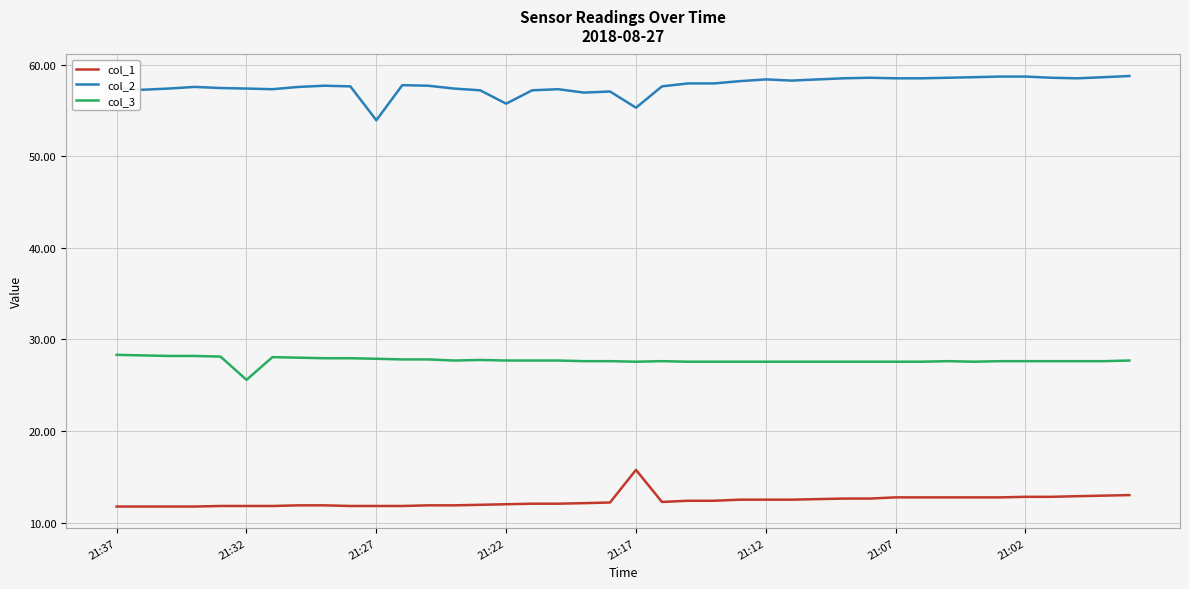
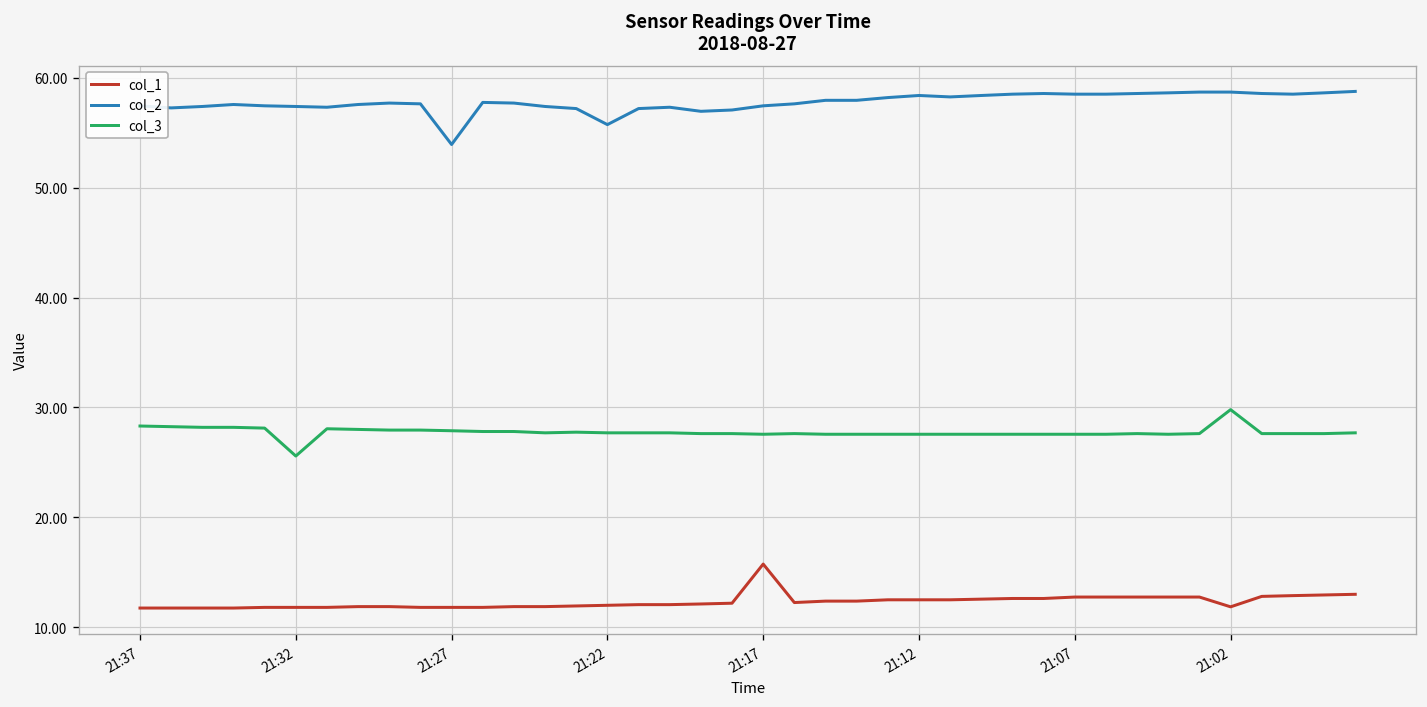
  {
    "col_1": {
      "21:37": 12,
      "21:32": 12,
      "21:27": 12,
      "21:22": 12,
      "21:17": 16,
      "21:12": 13,
      "21:07": 13,
-     "21:02": 13
+     "21:02": 12
    },
    "col_2": {
      "21:32": 57,
      "21:27": 54,
      "21:22": 56,
-     "21:17": 55,
+     "21:17": 57,
      "21:12": 58,
      "21:07": 59,
      "21:02": 59
    },
    "col_3": {
      "21:37": 28,
      "21:32": 26,
      "21:27": 28,
      "21:22": 28,
      "21:17": 28,
      "21:12": 28,
      "21:07": 28,
-     "21:02": 28
+     "21:02": 30
    }
  }
